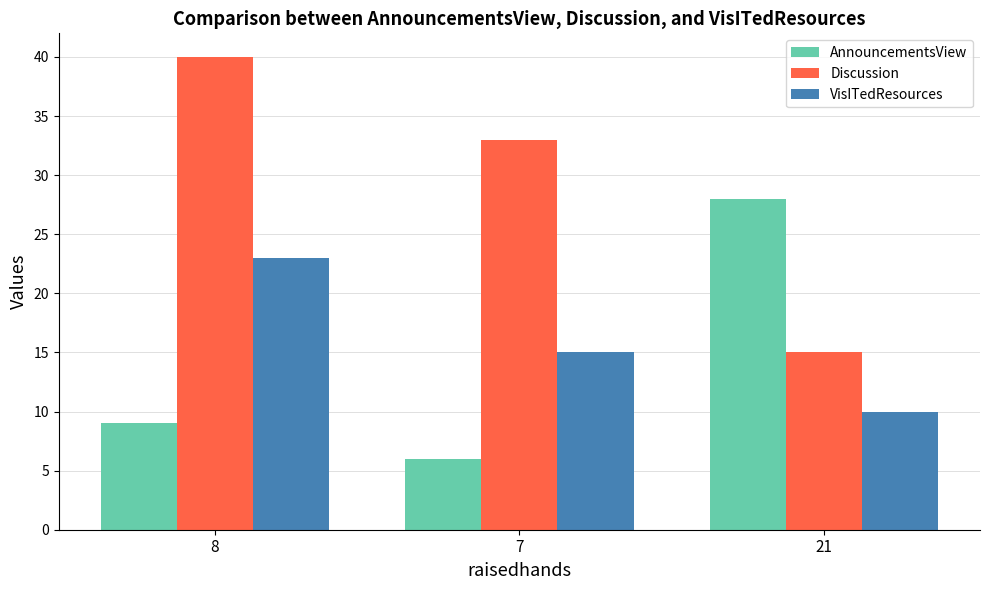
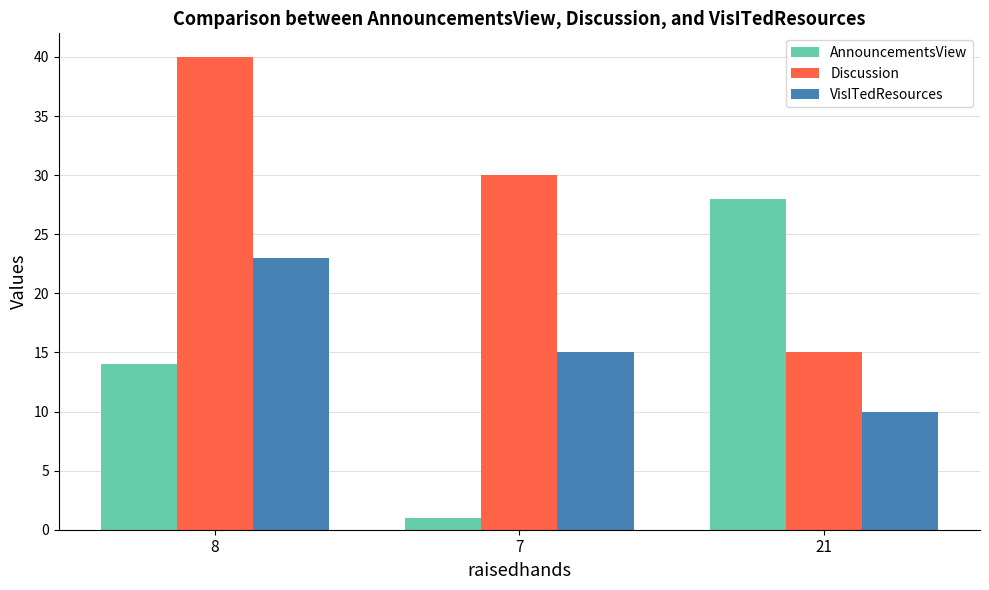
  {
    "AnnouncementsView": {
-     "8": 9,
-     "7": 6,
+     "8": 14,
+     "7": 1,
      "21": 28
    },
    "Discussion": {
      "8": 40,
-     "7": 33,
+     "7": 30,
      "21": 15
    },
    "VisITedResources": {
      "8": 23,
      "7": 15,
      "21": 10
    }
  }
